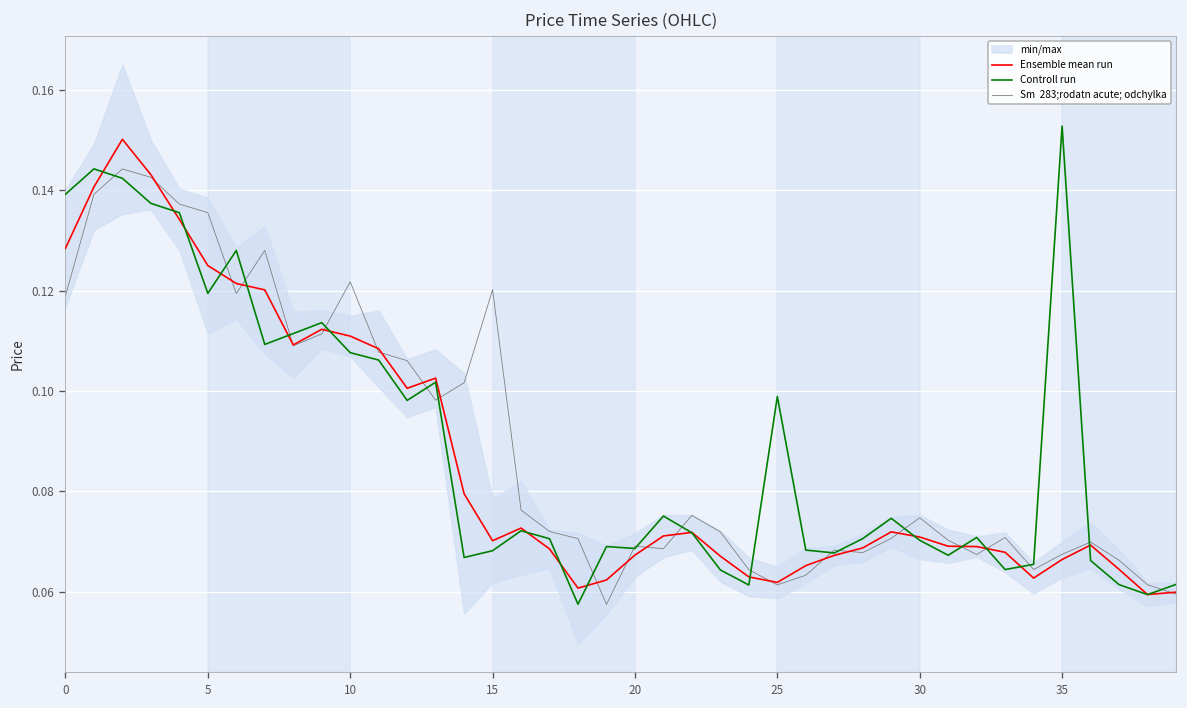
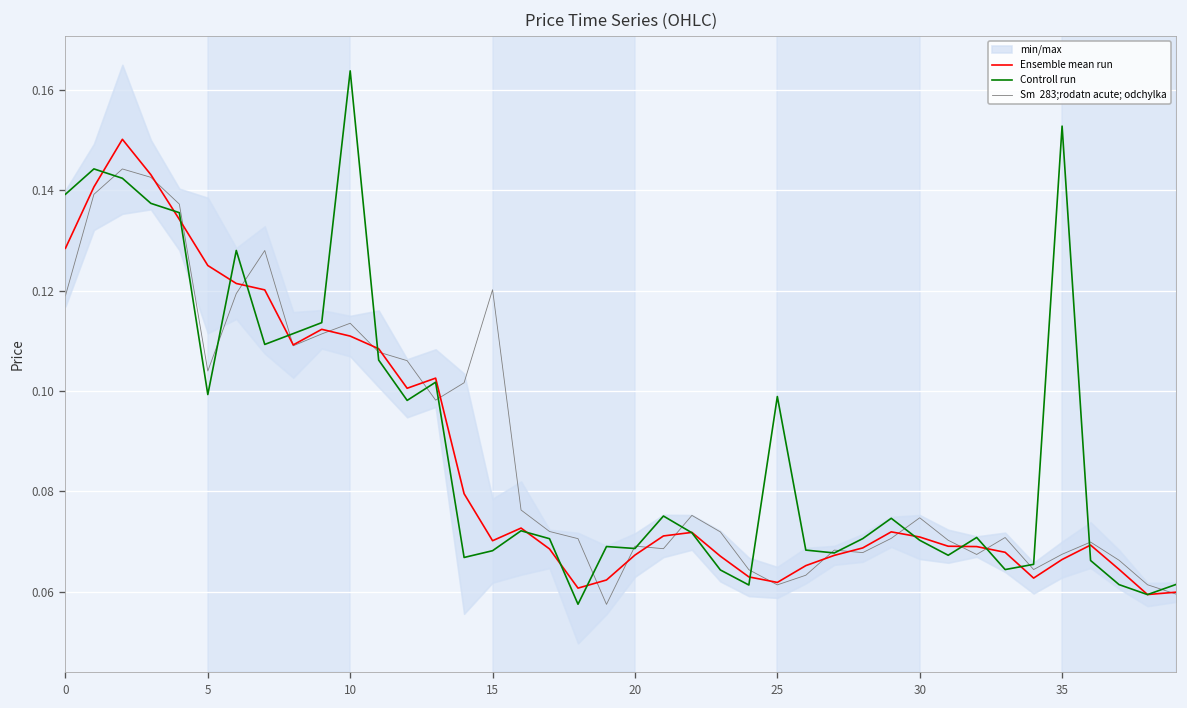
  {
    "Ensemble mean run": {
      "0": 0.128,
      "5": 0.125,
      "10": 0.111,
      "15": 0.070,
      "20": 0.067,
      "30": 0.071,
      "35": 0.066
    },
    "Controll run": {
      "0": 0.139,
-     "5": 0.119,
-     "10": 0.108,
+     "5": 0.099,
+     "10": 0.164,
      "15": 0.068,
      "25": 0.099,
      "30": 0.070,
      "35": 0.153
    },
    "Sm 283;rodatn acute; odchylka": {
      "0": 0.119,
-     "5": 0.136,
-     "10": 0.122,
+     "5": 0.104,
+     "10": 0.113,
      "15": 0.120,
      "35": 0.067
    }
  }
